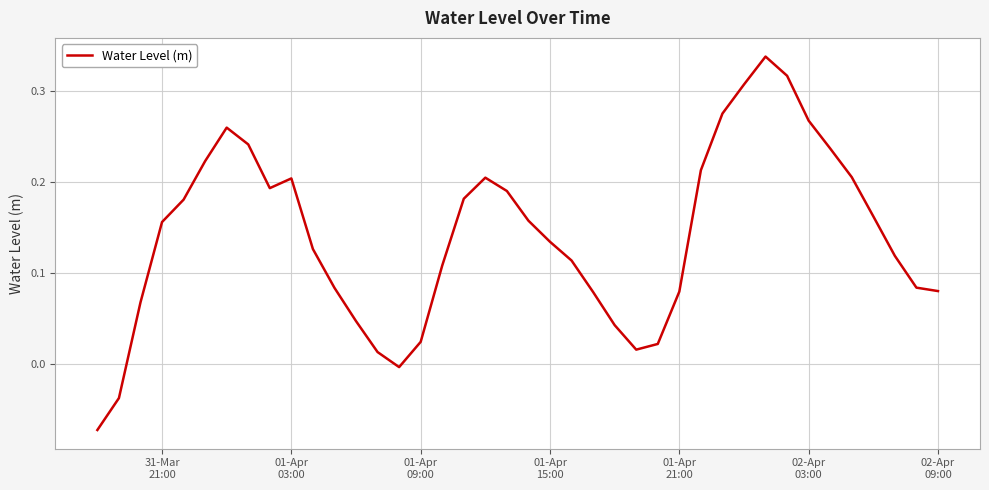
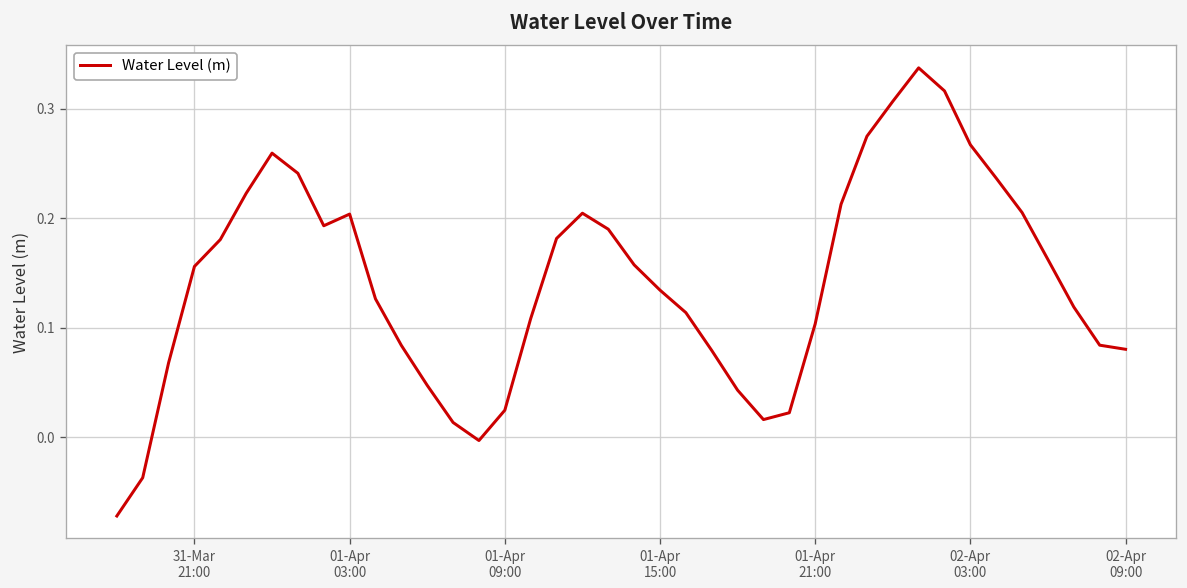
  {
    "31-Mar 21:00": 0.16,
    "01-Apr 03:00": 0.20,
    "01-Apr 09:00": 0.02,
    "01-Apr 15:00": 0.13,
-   "01-Apr 21:00": 0.08,
+   "01-Apr 21:00": 0.10,
    "02-Apr 03:00": 0.27,
    "02-Apr 09:00": 0.08
  }
